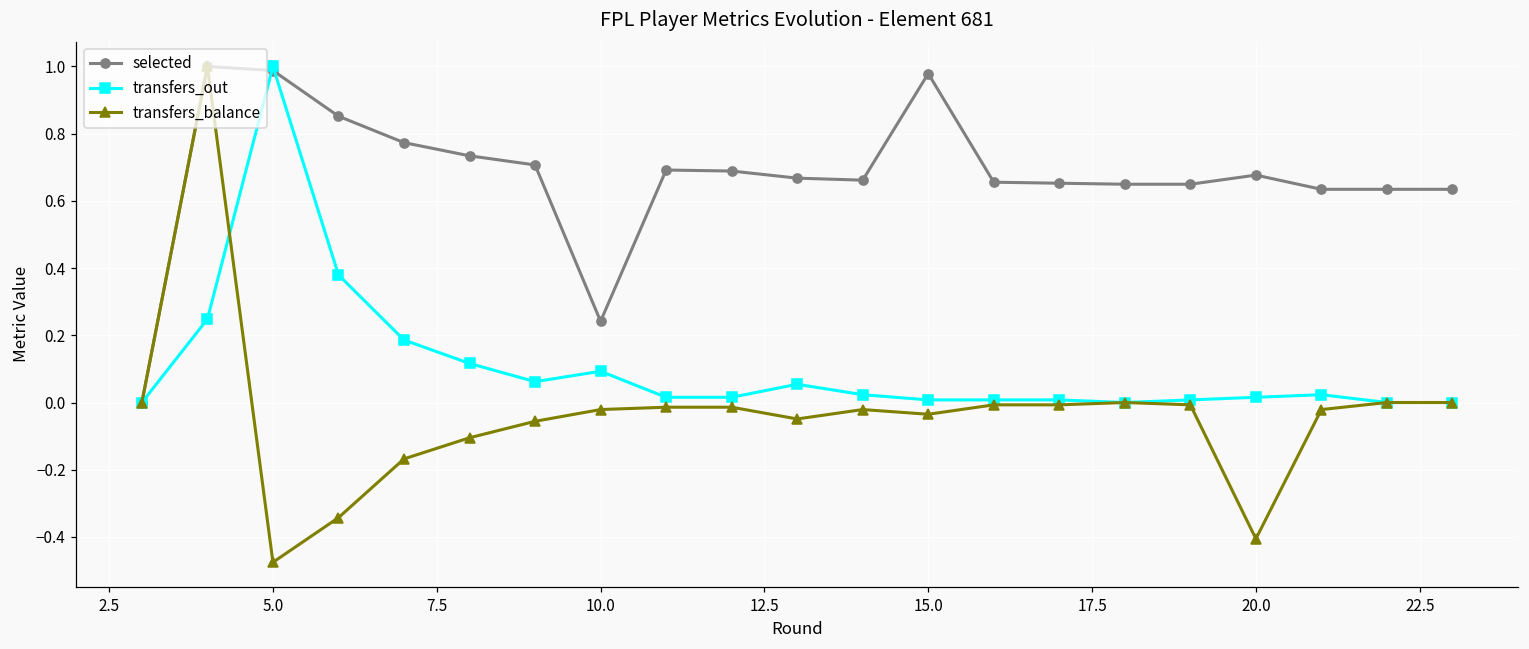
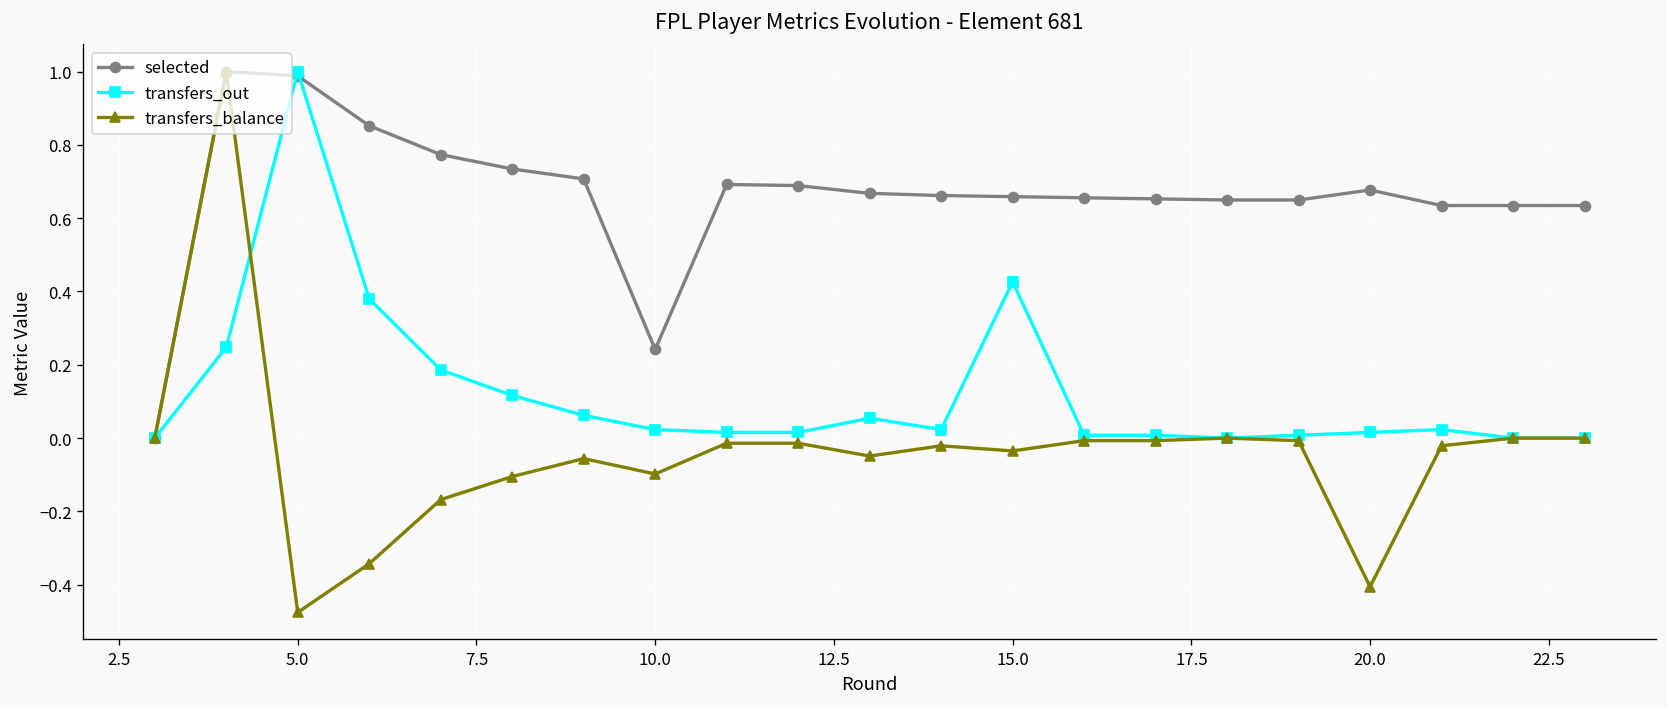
  {
    "selected": {
      "5.0": 0.99,
      "10.0": 0.24,
-     "15.0": 0.98,
+     "15.0": 0.66,
      "20.0": 0.68
    },
    "transfers_out": {
      "5.0": 1.00,
-     "10.0": 0.09,
-     "15.0": 0.01,
+     "10.0": 0.02,
+     "15.0": 0.43,
      "20.0": 0.02
    },
    "transfers_balance": {
      "5.0": -0.48,
-     "10.0": -0.02,
+     "10.0": -0.10,
      "15.0": -0.03,
      "20.0": -0.41
    }
  }
